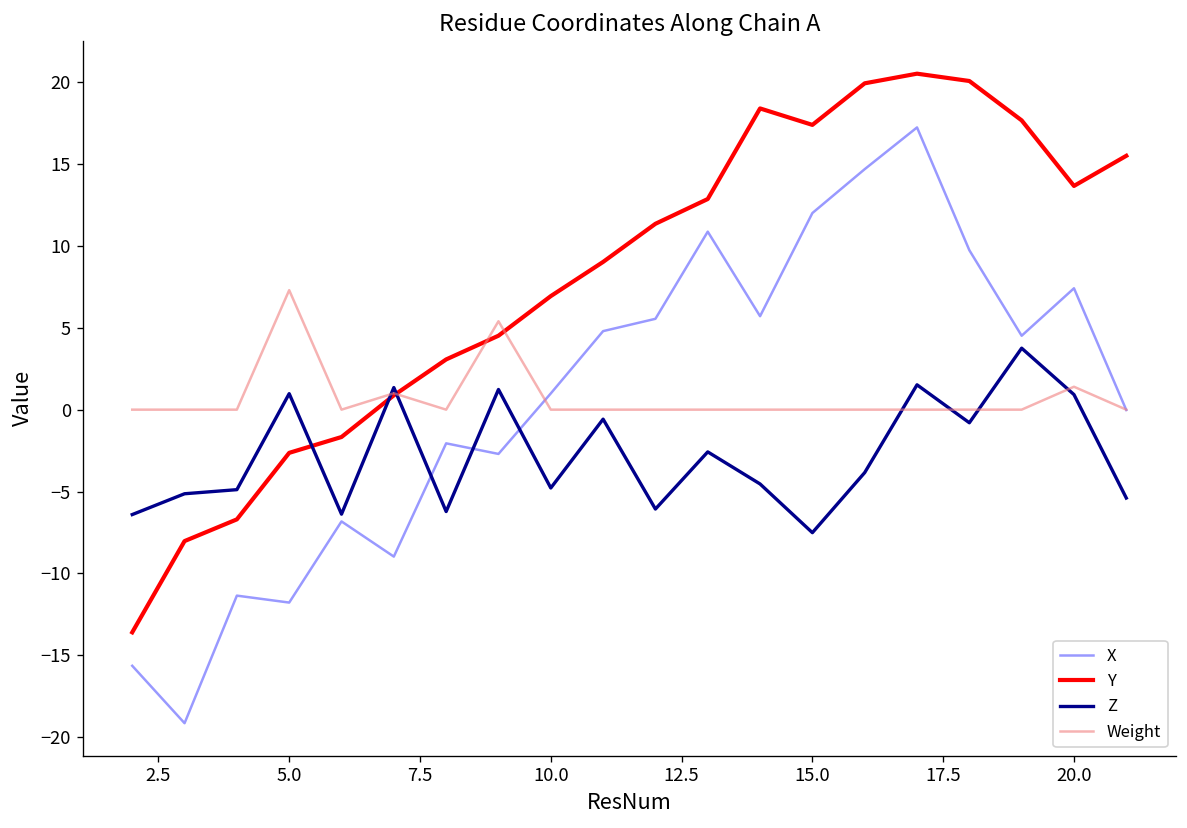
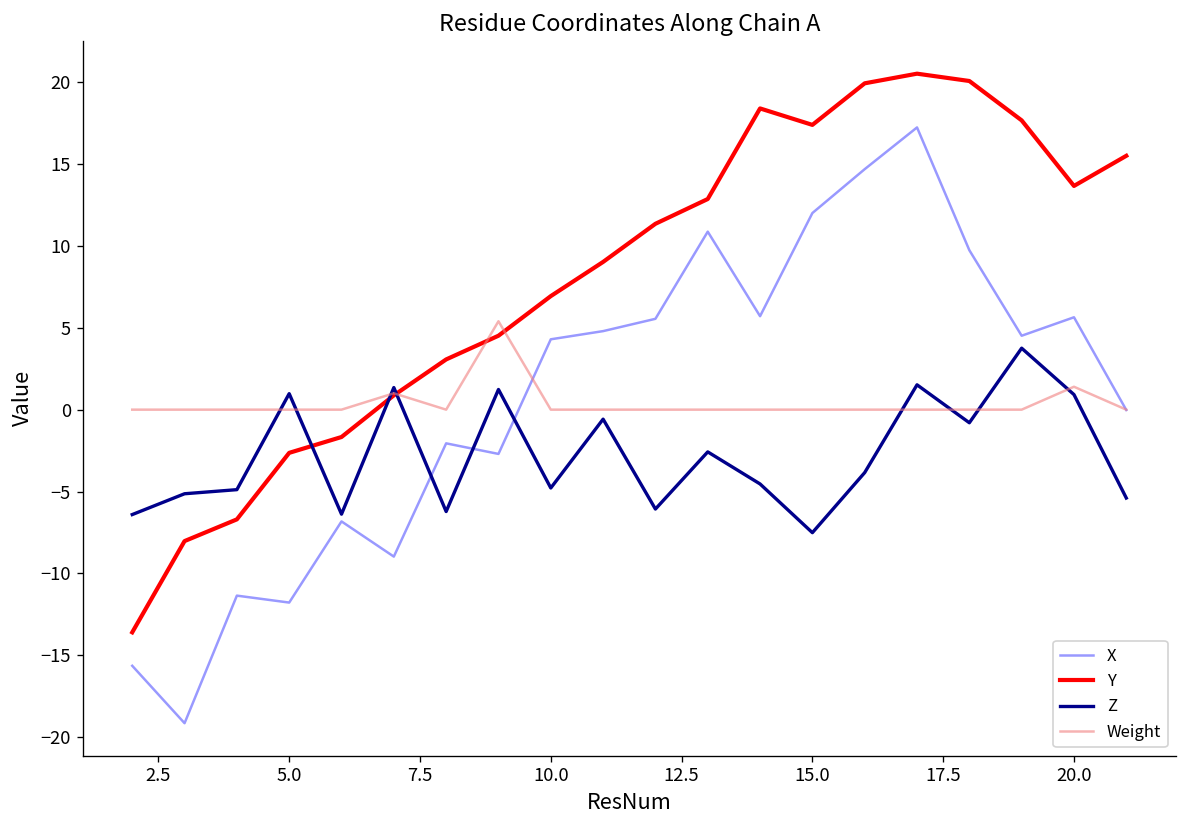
  {
    "X": {
      "5.0": -11.8,
-     "10.0": 1.0,
+     "10.0": 4.3,
      "15.0": 12.0,
-     "20.0": 7.4
+     "20.0": 5.6
    },
    "Y": {
      "5.0": -2.6,
      "10.0": 6.9,
      "15.0": 17.4,
      "20.0": 13.7
    },
    "Z": {
      "5.0": 1.0,
      "10.0": -4.8,
      "15.0": -7.5,
      "20.0": 0.9
    },
    "Weight": {
-     "5.0": 7.3,
+     "5.0": 0.0,
      "10.0": 0.0,
      "15.0": 0.0,
      "20.0": 1.4
    }
  }
